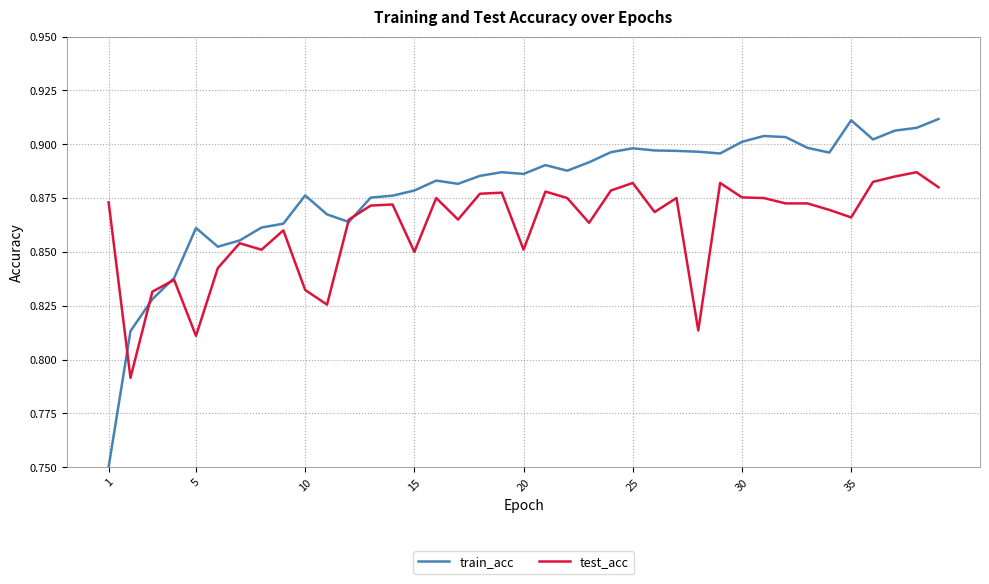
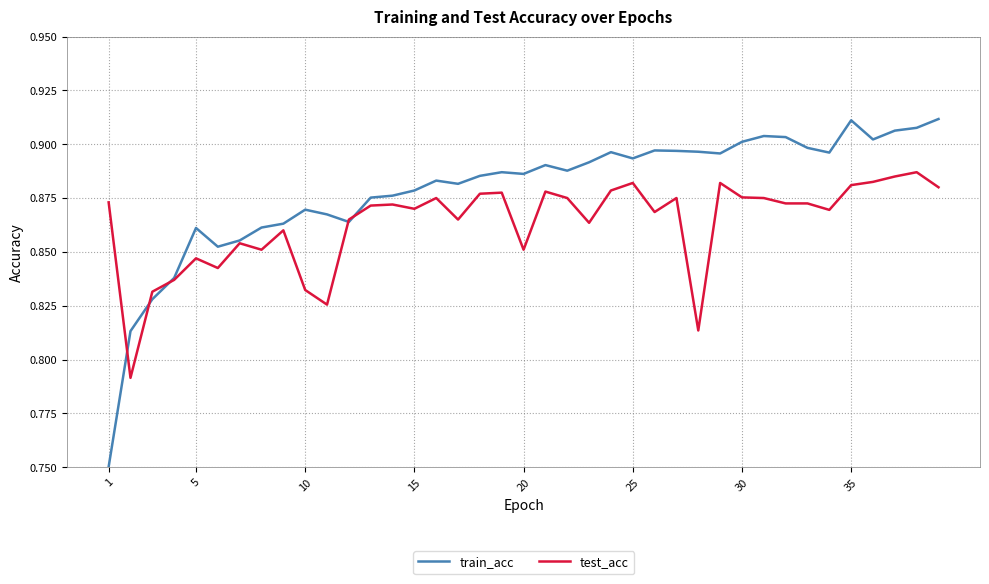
  {
    "train_acc": {
      "1": 0.750,
      "5": 0.861,
-     "10": 0.876,
+     "10": 0.870,
      "15": 0.879,
      "20": 0.886,
-     "25": 0.898,
+     "25": 0.893,
      "30": 0.901,
      "35": 0.911
    },
    "test_acc": {
      "1": 0.873,
-     "5": 0.811,
+     "5": 0.847,
      "10": 0.832,
-     "15": 0.85,
+     "15": 0.87,
      "20": 0.851,
      "25": 0.882,
      "30": 0.875,
-     "35": 0.866
+     "35": 0.881
    }
  }
